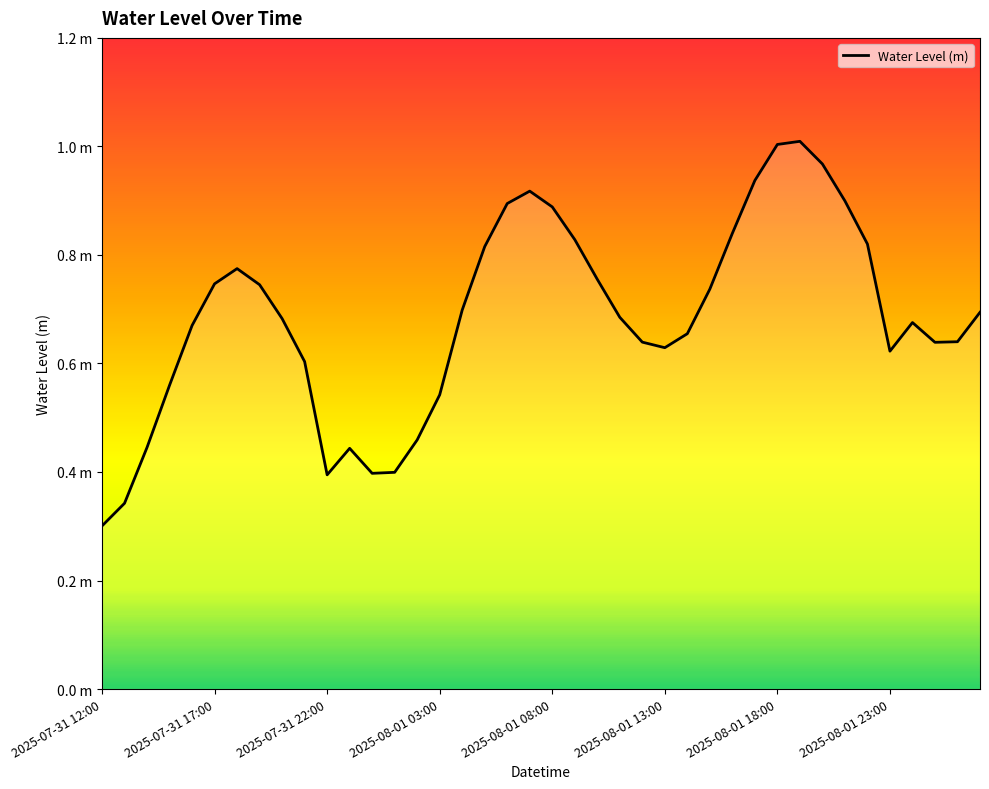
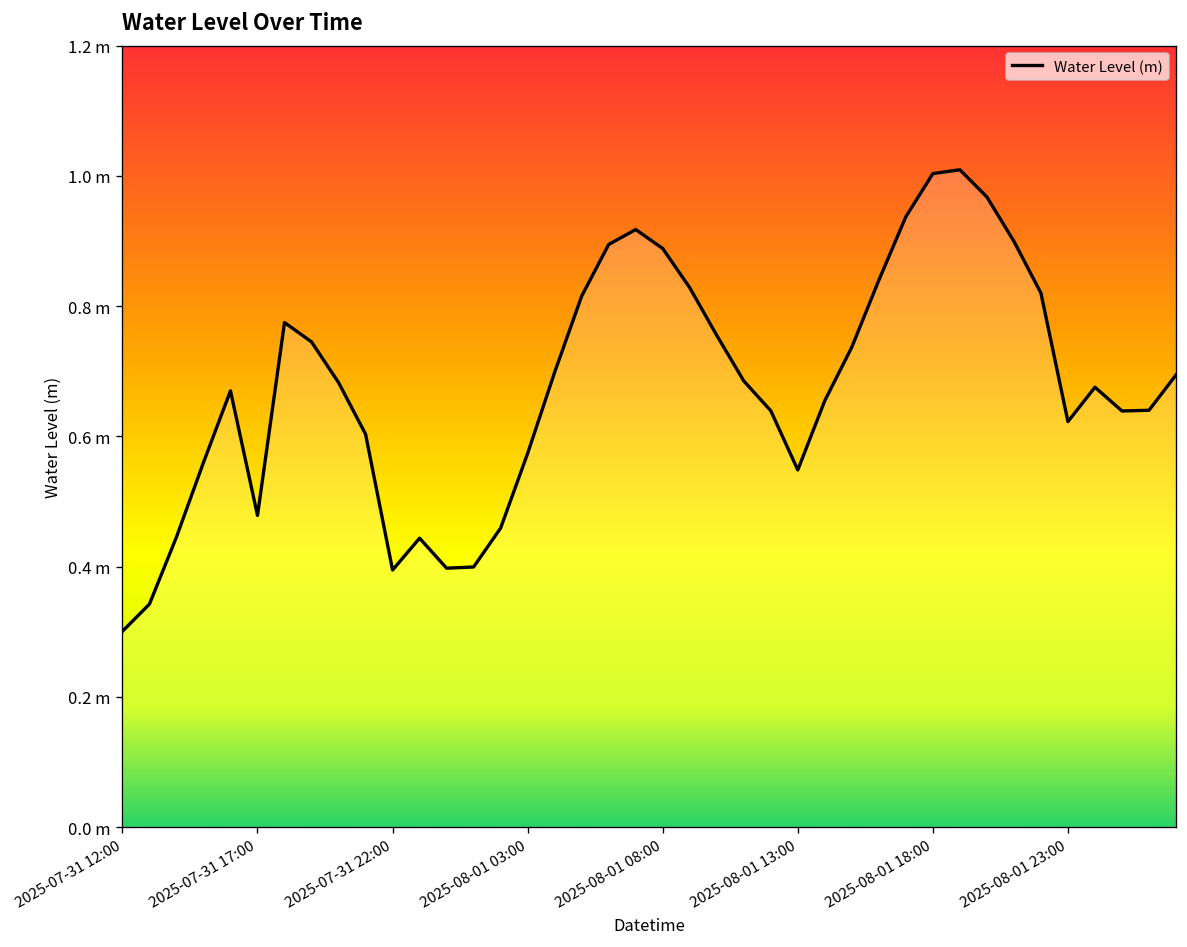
  {
    "2025-07-31 12:00": "0.30 m",
-   "2025-07-31 17:00": "0.75 m",
+   "2025-07-31 17:00": "0.48 m",
    "2025-07-31 22:00": "0.39 m",
-   "2025-08-01 03:00": "0.54 m",
+   "2025-08-01 03:00": "0.57 m",
    "2025-08-01 08:00": "0.89 m",
-   "2025-08-01 13:00": "0.63 m",
+   "2025-08-01 13:00": "0.55 m",
    "2025-08-01 18:00": "1.00 m",
    "2025-08-01 23:00": "0.62 m"
  }
